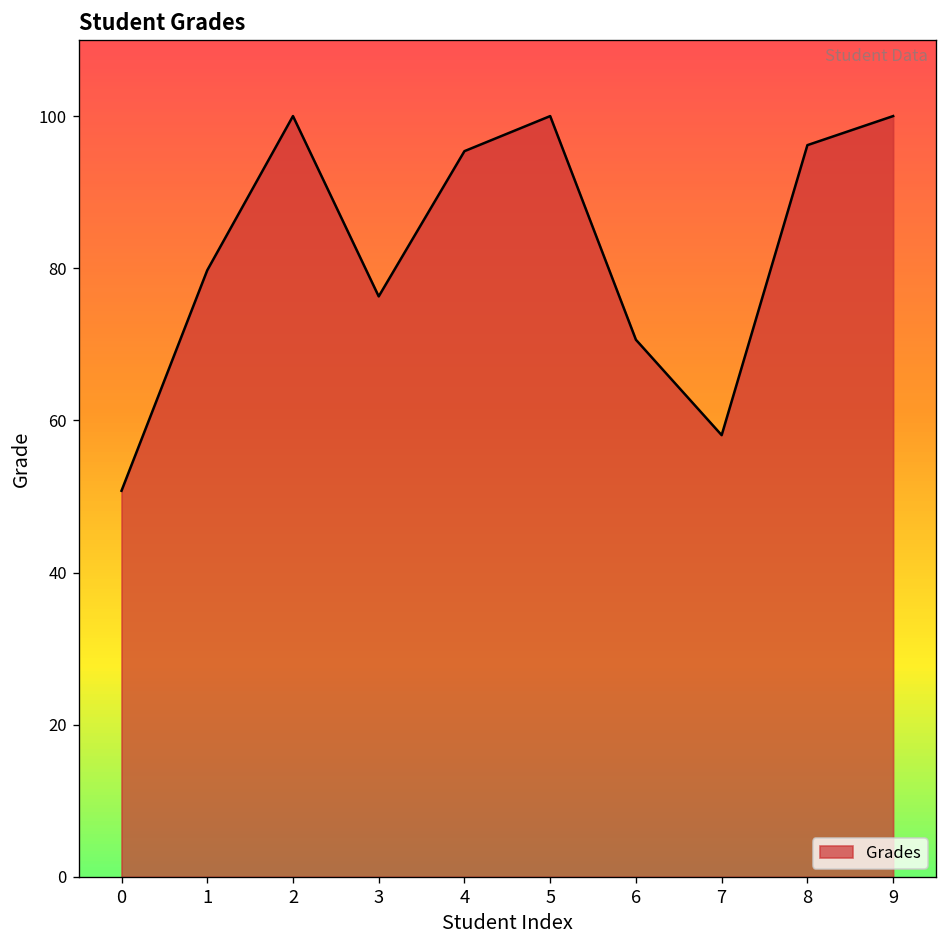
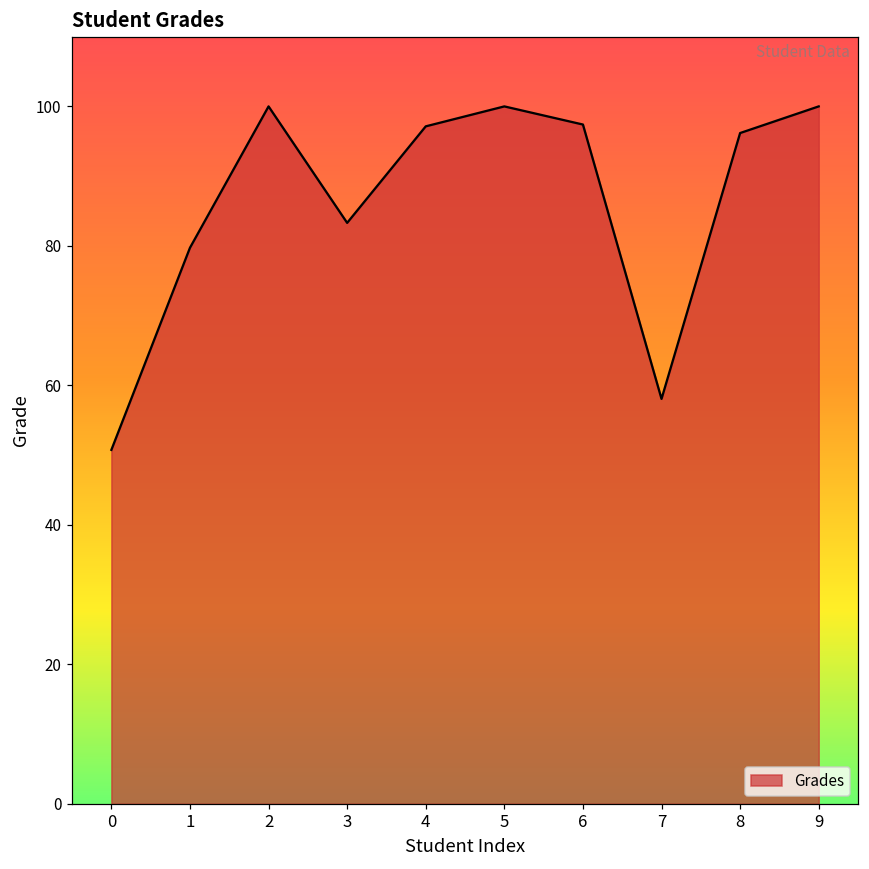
  {
    "0": 51,
    "1": 80,
    "2": 100,
-   "3": 76,
-   "4": 95,
+   "3": 83,
+   "4": 97,
    "5": 100,
-   "6": 71,
+   "6": 97,
    "7": 58,
    "8": 96,
    "9": 100
  }
